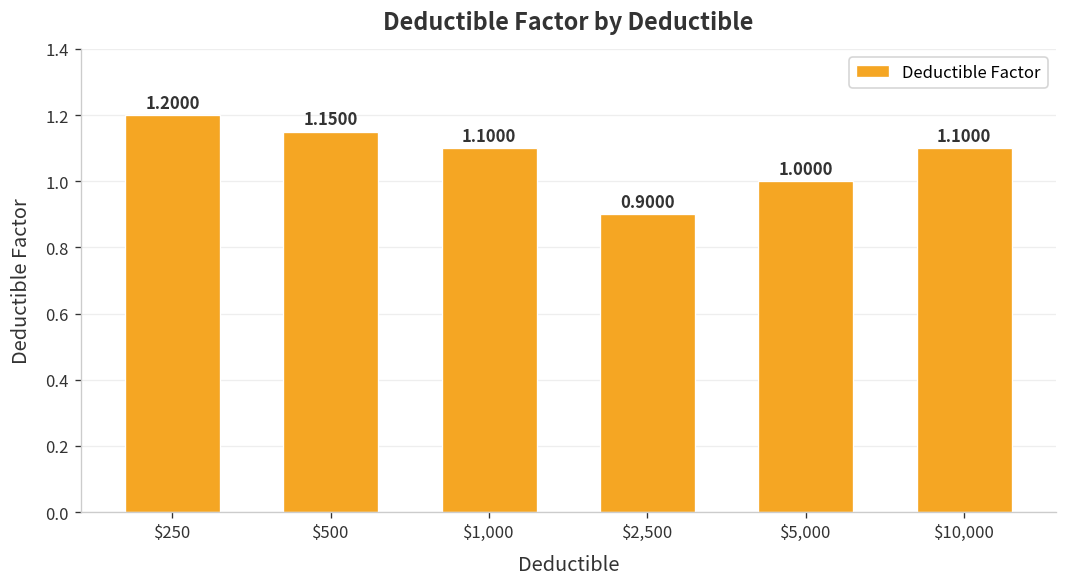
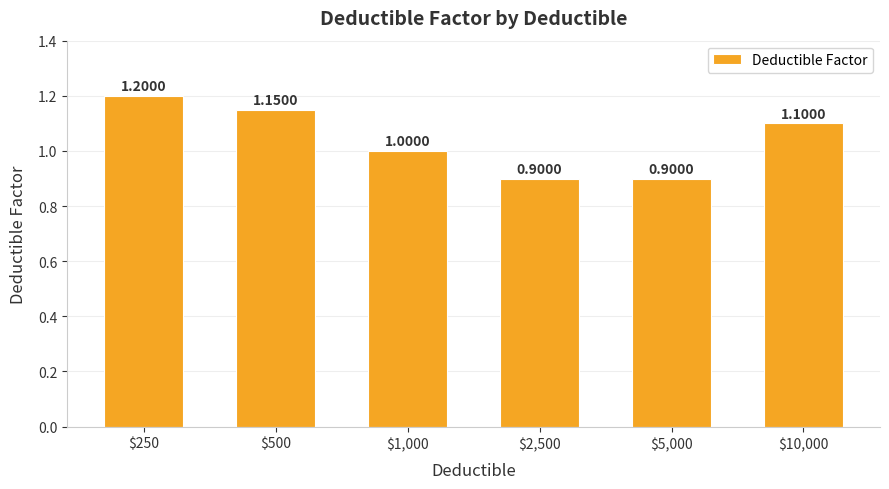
  {
    "$250": 1.2000,
    "$500": 1.1500,
-   "$1,000": 1.1000,
+   "$1,000": 1.0000,
    "$2,500": 0.9000,
-   "$5,000": 1.0000,
+   "$5,000": 0.9000,
    "$10,000": 1.1000
  }
